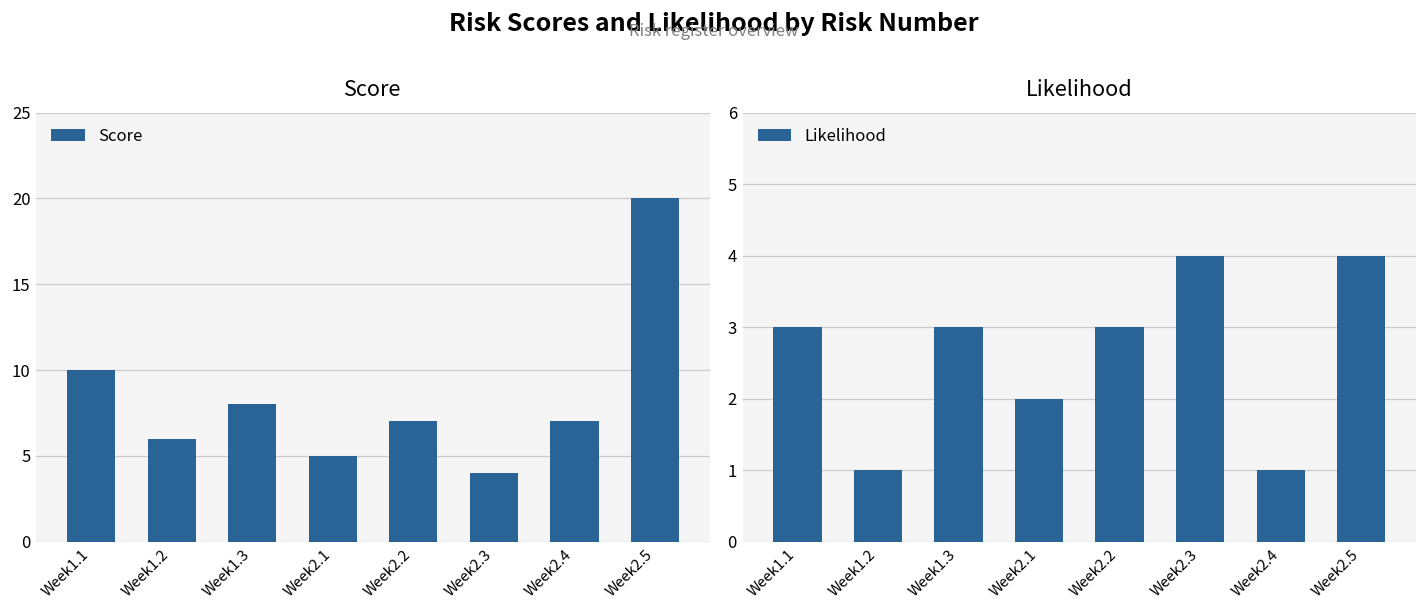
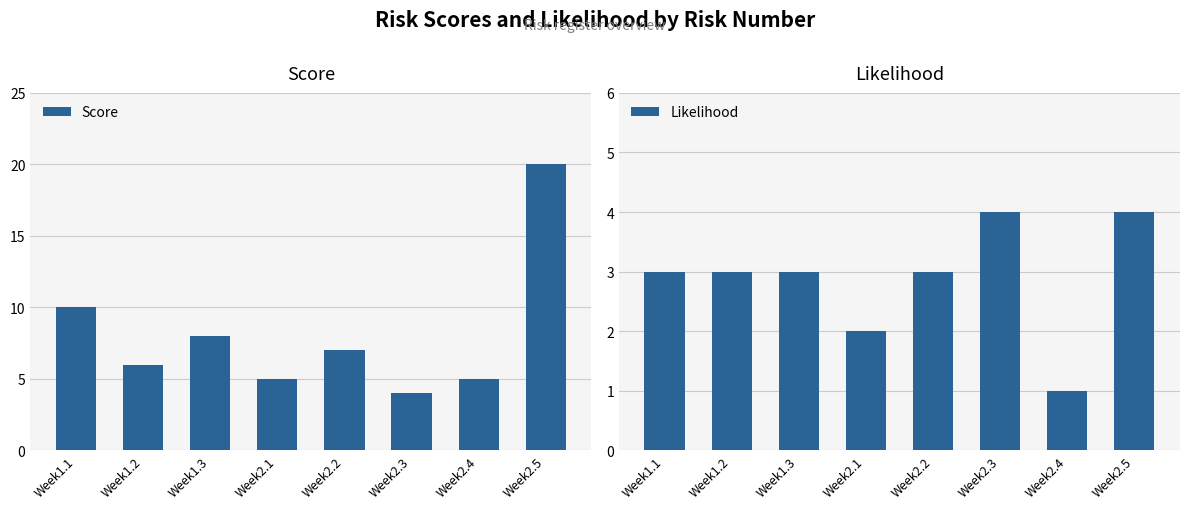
  {
    "Score": {
      "Week1.1": 10,
      "Week1.2": 6,
      "Week1.3": 8,
      "Week2.1": 5,
      "Week2.2": 7,
      "Week2.3": 4,
-     "Week2.4": 7,
+     "Week2.4": 5,
      "Week2.5": 20
    },
    "Likelihood": {
      "Week1.1": 3,
-     "Week1.2": 1,
+     "Week1.2": 3,
      "Week1.3": 3,
      "Week2.1": 2,
      "Week2.2": 3,
      "Week2.3": 4,
      "Week2.4": 1,
      "Week2.5": 4
    }
  }
